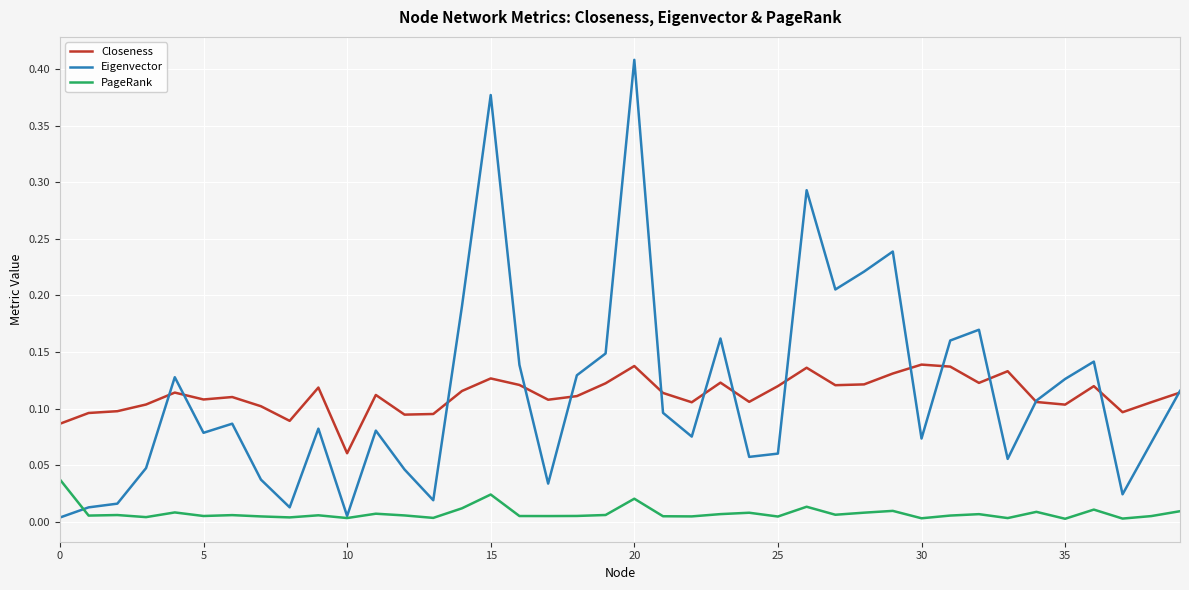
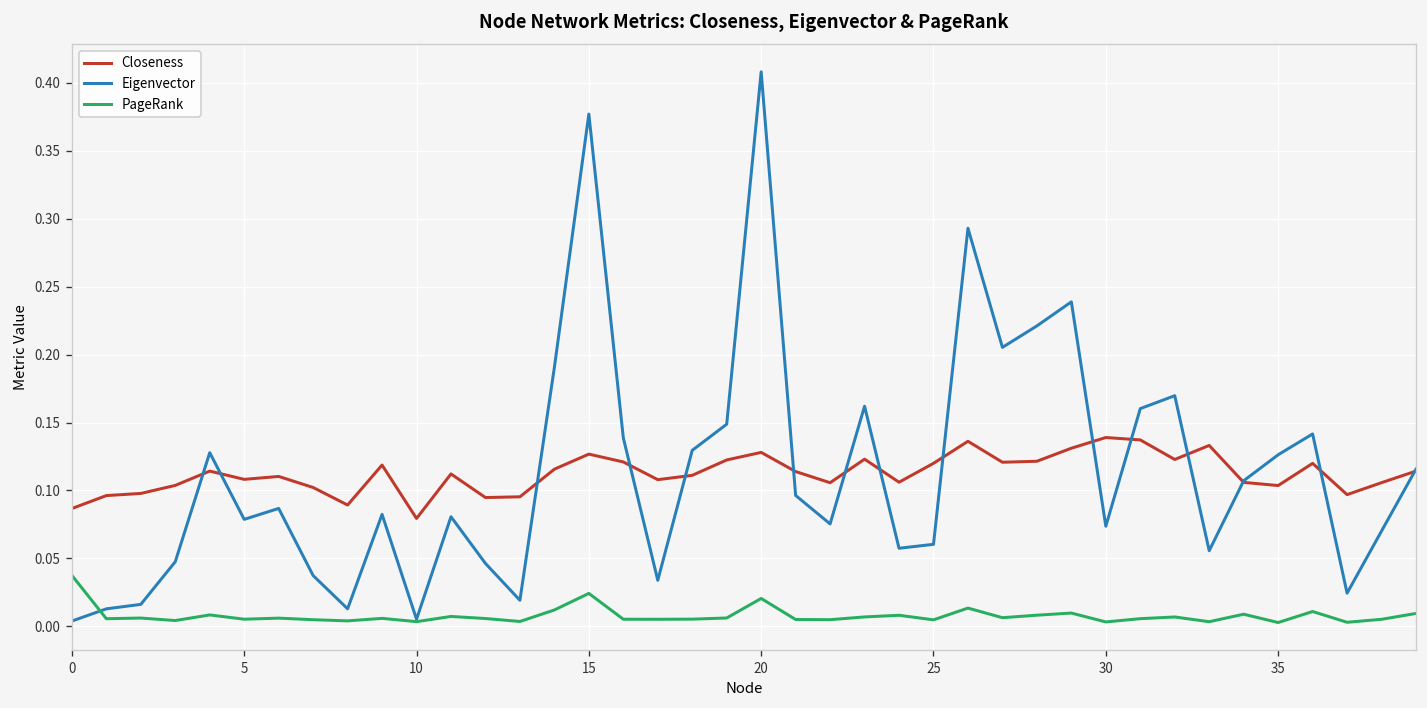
  {
    "Closeness": {
      "0": 0.087,
      "5": 0.108,
-     "10": 0.061,
+     "10": 0.079,
      "15": 0.127,
-     "20": 0.138,
+     "20": 0.128,
      "25": 0.120,
      "30": 0.139,
      "35": 0.104
    },
    "Eigenvector": {
      "0": 0.004,
      "5": 0.079,
      "15": 0.377,
      "20": 0.408,
      "25": 0.060,
      "30": 0.074,
      "35": 0.126
    },
    "PageRank": {
      "0": 0.038,
      "5": 0.005,
      "15": 0.024,
      "20": 0.021,
      "25": 0.005,
      "30": 0.003,
      "35": 0.003
    }
  }
